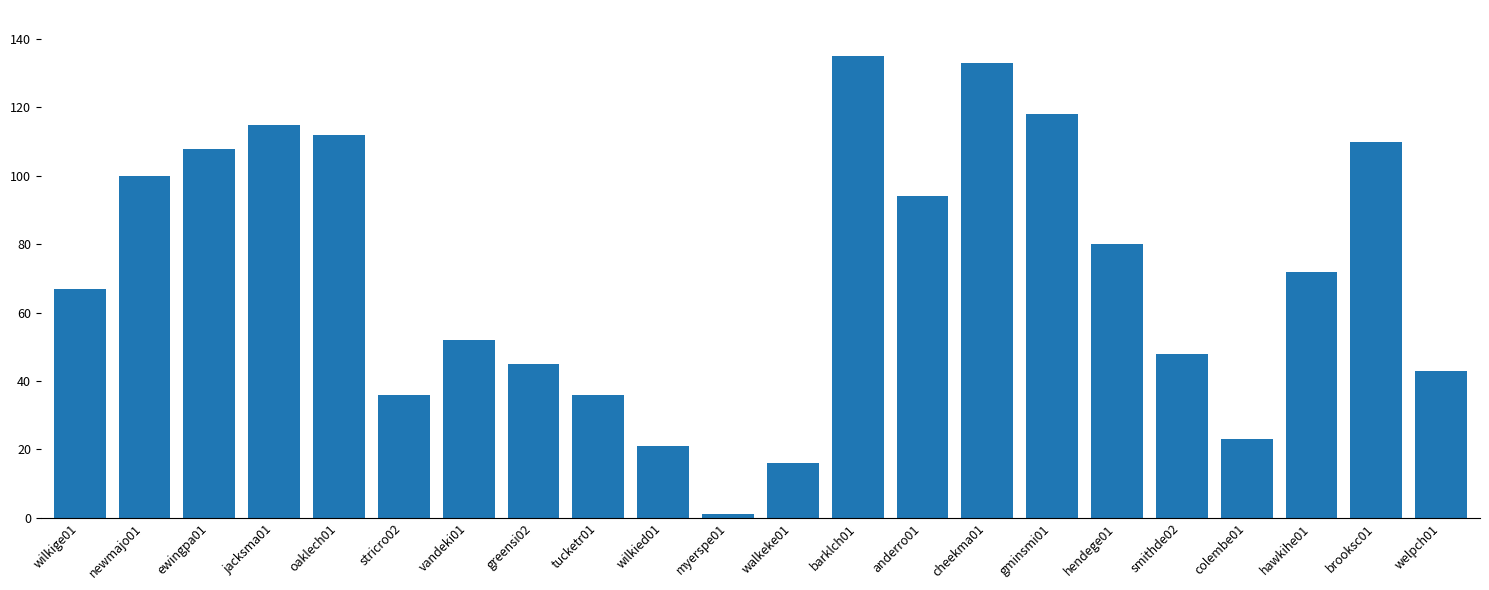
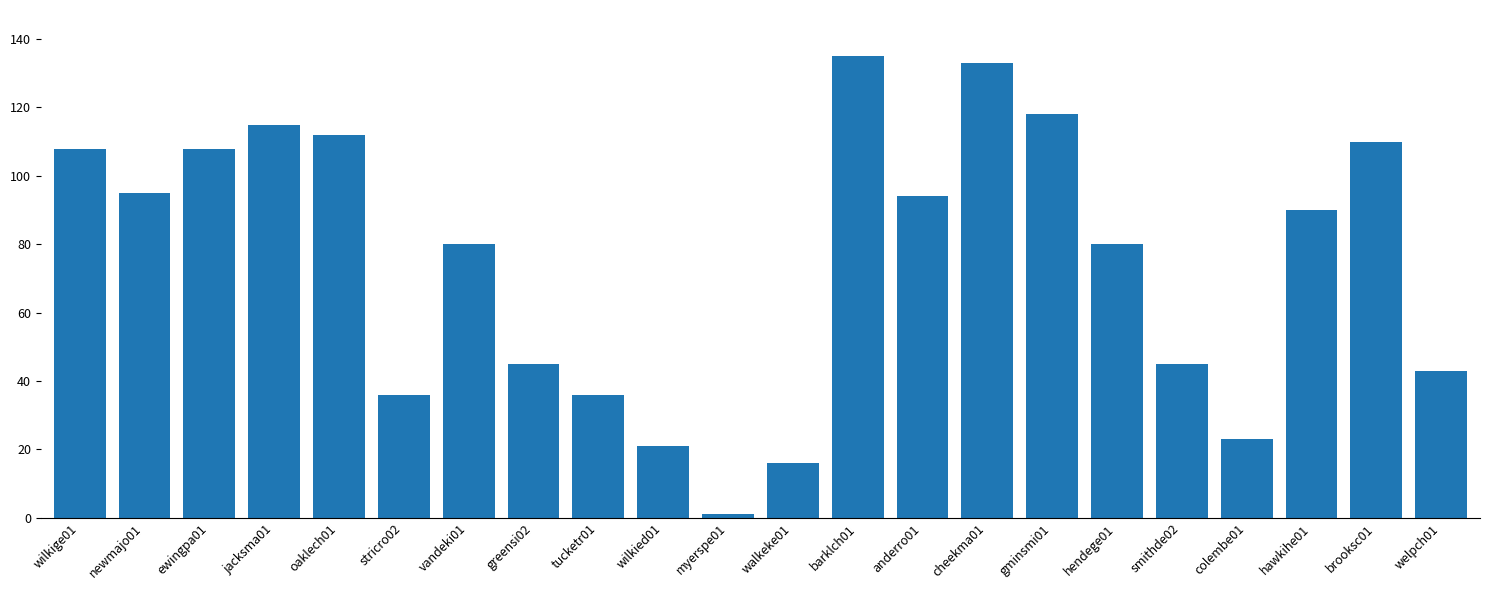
  {
-   "wilkige01": 67,
-   "newmajo01": 100,
+   "wilkige01": 108,
+   "newmajo01": 95,
    "ewingpa01": 108,
    "jacksma01": 115,
    "oaklech01": 112,
    "stricro02": 36,
-   "vandeki01": 52,
+   "vandeki01": 80,
    "greensi02": 45,
    "tucketr01": 36,
    "wilkied01": 21,
    "myerspe01": 1,
    "walkeke01": 16,
    "barklch01": 135,
    "anderro01": 94,
    "cheekma01": 133,
    "gminsmi01": 118,
    "hendege01": 80,
-   "smithde02": 48,
+   "smithde02": 45,
    "colembe01": 23,
-   "hawkihe01": 72,
+   "hawkihe01": 90,
    "brooksc01": 110,
    "welpch01": 43
  }
